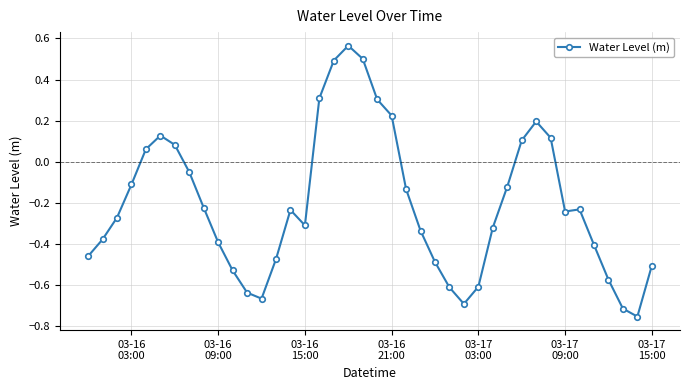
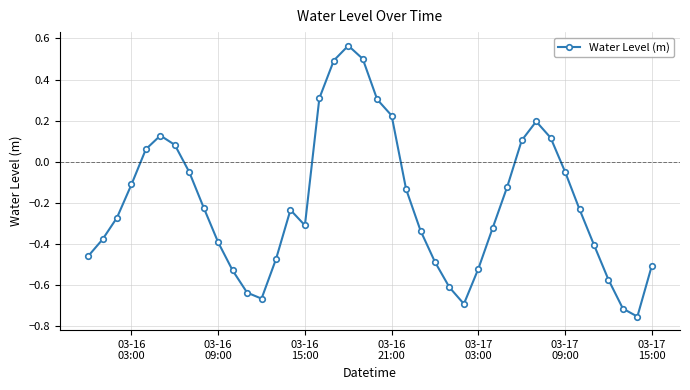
  {
    "03-16 03:00": -0.11,
    "03-16 09:00": -0.39,
    "03-16 15:00": -0.31,
    "03-16 21:00": 0.22,
-   "03-17 03:00": -0.61,
-   "03-17 09:00": -0.24,
+   "03-17 03:00": -0.52,
+   "03-17 09:00": -0.05,
    "03-17 15:00": -0.51
  }
